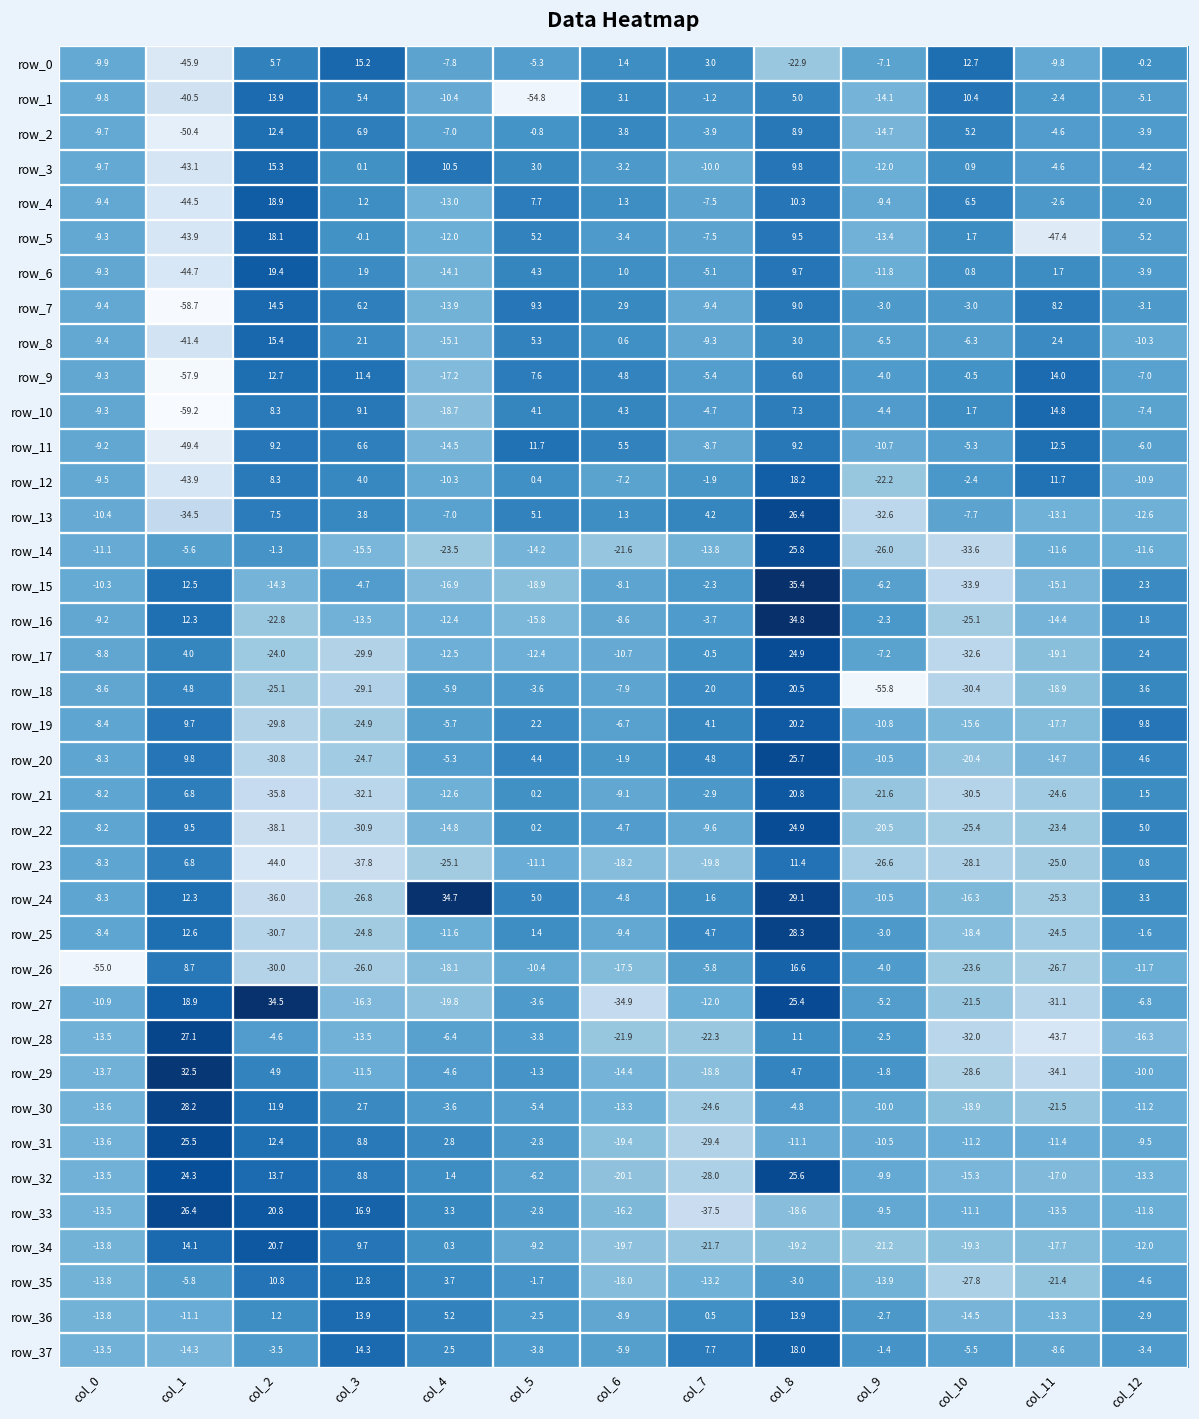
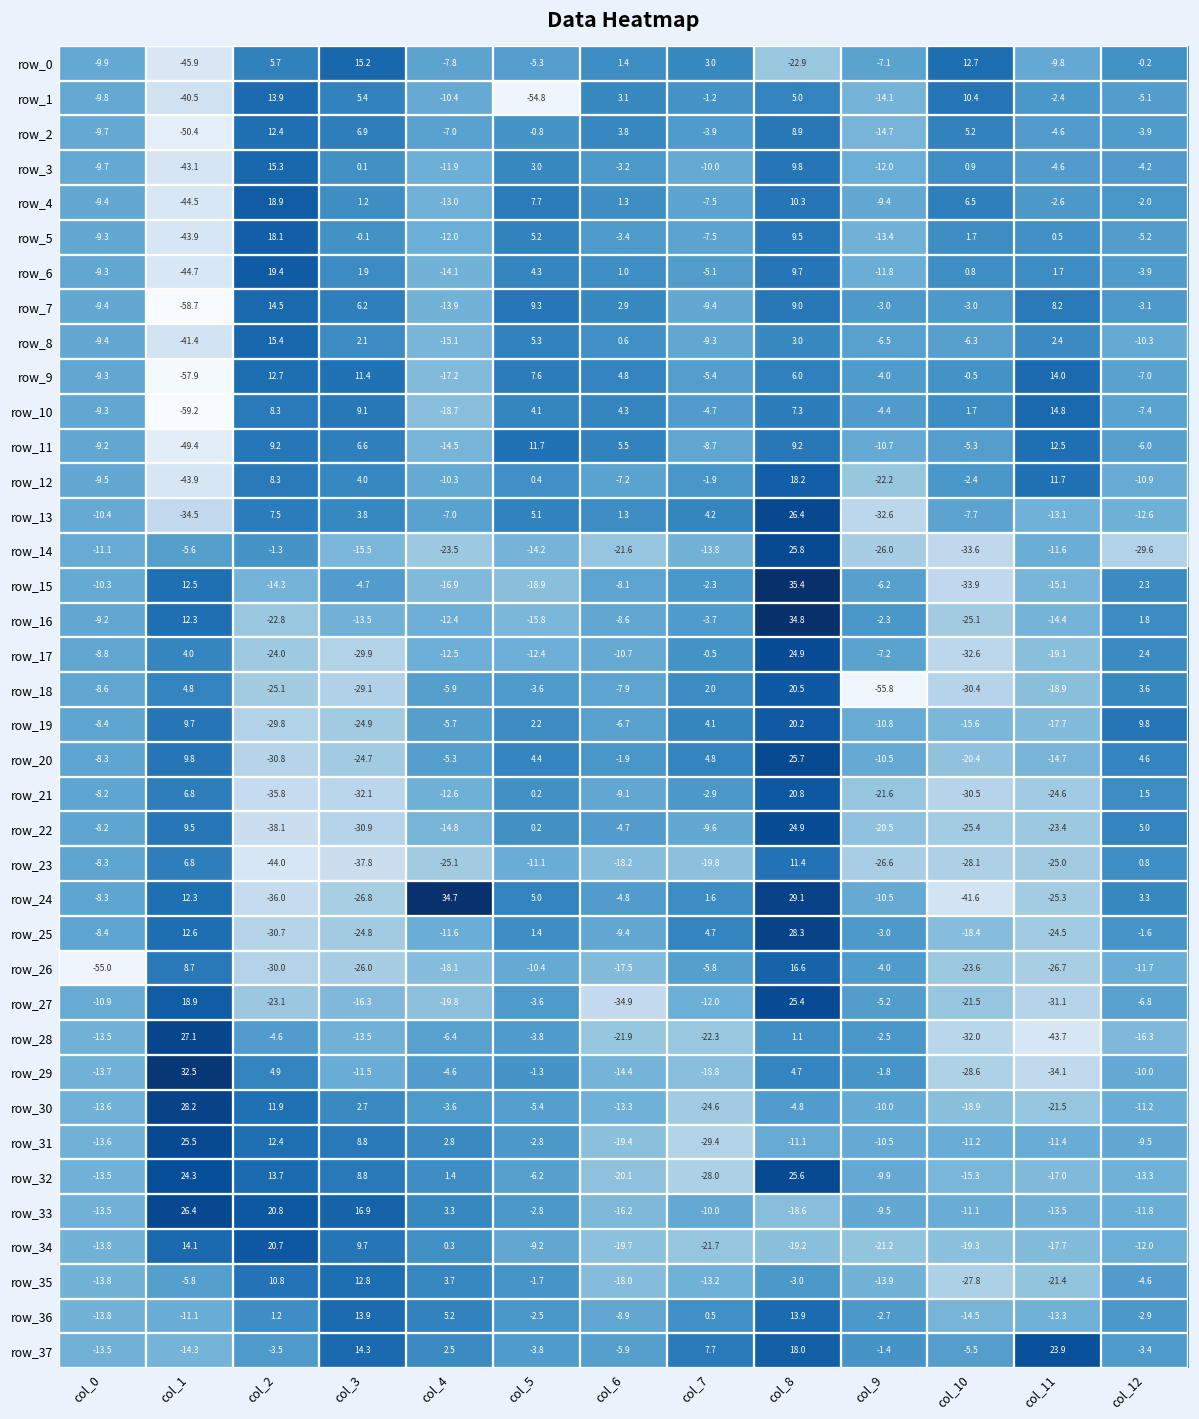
  {
    "row_3": {
      "col_0": -9.7,
      "col_1": -43.1,
      "col_2": 15.3,
      "col_3": 0.1,
-     "col_4": 10.5,
+     "col_4": -11.9,
      "col_5": 3.0,
      "col_6": -3.2,
      "col_7": -10.0,
      "col_8": 9.8,
      "col_9": -12.0,
      "col_10": 0.9,
      "col_11": -4.6,
      "col_12": -4.2
    },
    "row_5": {
      "col_0": -9.3,
      "col_1": -43.9,
      "col_2": 18.1,
      "col_3": -0.1,
      "col_4": -12.0,
      "col_5": 5.2,
      "col_6": -3.4,
      "col_7": -7.5,
      "col_8": 9.5,
      "col_9": -13.4,
      "col_10": 1.7,
-     "col_11": -47.4,
+     "col_11": 0.5,
      "col_12": -5.2
    },
    "row_14": {
      "col_0": -11.1,
      "col_1": -5.6,
      "col_2": -1.3,
      "col_3": -15.5,
      "col_4": -23.5,
      "col_5": -14.2,
      "col_6": -21.6,
      "col_7": -13.8,
      "col_8": 25.8,
      "col_9": -26.0,
      "col_10": -33.6,
      "col_11": -11.6,
-     "col_12": -11.6
+     "col_12": -29.6
    },
    "row_24": {
      "col_0": -8.3,
      "col_1": 12.3,
      "col_2": -36.0,
      "col_3": -26.8,
      "col_4": 34.7,
      "col_5": 5.0,
      "col_6": -4.8,
      "col_7": 1.6,
      "col_8": 29.1,
      "col_9": -10.5,
-     "col_10": -16.3,
+     "col_10": -41.6,
      "col_11": -25.3,
      "col_12": 3.3
    },
    "row_27": {
      "col_0": -10.9,
      "col_1": 18.9,
-     "col_2": 34.5,
+     "col_2": -23.1,
      "col_3": -16.3,
      "col_4": -19.8,
      "col_5": -3.6,
      "col_6": -34.9,
      "col_7": -12.0,
      "col_8": 25.4,
      "col_9": -5.2,
      "col_10": -21.5,
      "col_11": -31.1,
      "col_12": -6.8
    },
    "row_33": {
      "col_0": -13.5,
      "col_1": 26.4,
      "col_2": 20.8,
      "col_3": 16.9,
      "col_4": 3.3,
      "col_5": -2.8,
      "col_6": -16.2,
-     "col_7": -37.5,
+     "col_7": -10.0,
      "col_8": -18.6,
      "col_9": -9.5,
      "col_10": -11.1,
      "col_11": -13.5,
      "col_12": -11.8
    },
    "row_37": {
      "col_0": -13.5,
      "col_1": -14.3,
      "col_2": -3.5,
      "col_3": 14.3,
      "col_4": 2.5,
      "col_5": -3.8,
      "col_6": -5.9,
      "col_7": 7.7,
      "col_8": 18.0,
      "col_9": -1.4,
      "col_10": -5.5,
-     "col_11": -8.6,
+     "col_11": 23.9,
      "col_12": -3.4
    }
  }
